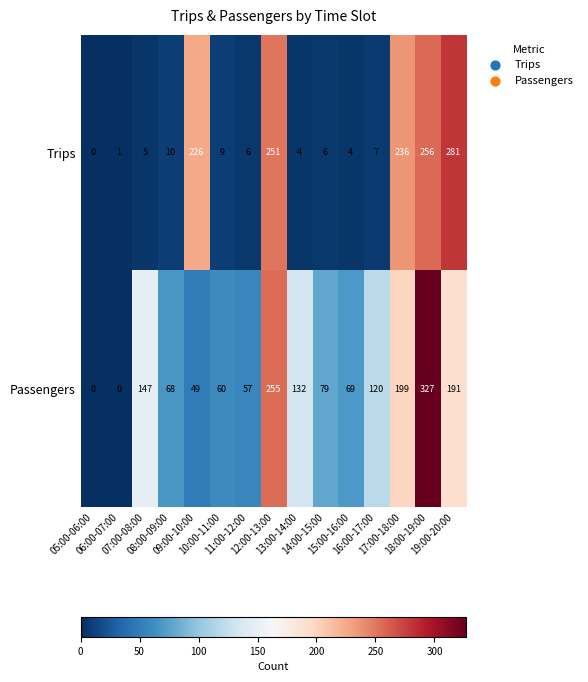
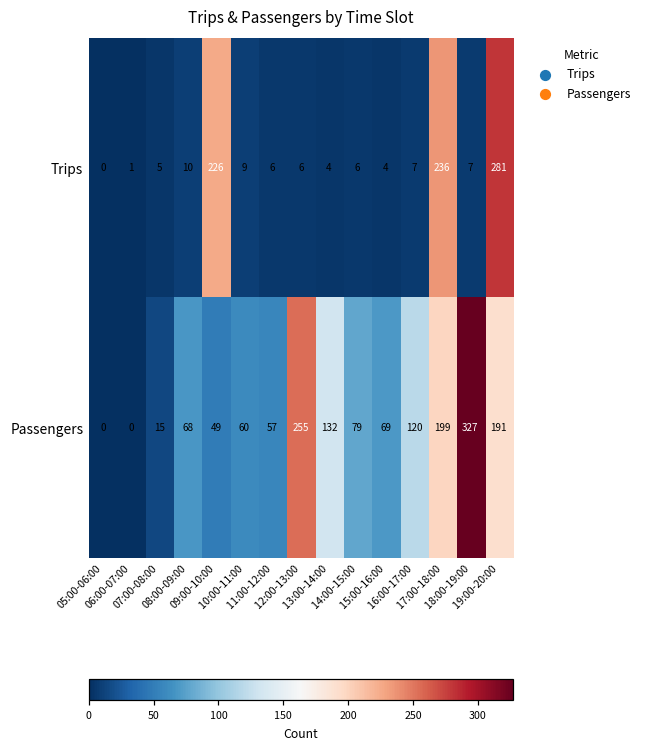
  {
    "Trips": {
      "05:00-06:00": 0,
      "06:00-07:00": 1,
      "07:00-08:00": 5,
      "08:00-09:00": 10,
      "09:00-10:00": 226,
      "10:00-11:00": 9,
      "11:00-12:00": 6,
-     "12:00-13:00": 251,
+     "12:00-13:00": 6,
      "13:00-14:00": 4,
      "14:00-15:00": 6,
      "15:00-16:00": 4,
      "16:00-17:00": 7,
      "17:00-18:00": 236,
-     "18:00-19:00": 256,
+     "18:00-19:00": 7,
      "19:00-20:00": 281
    },
    "Passengers": {
      "05:00-06:00": 0,
      "06:00-07:00": 0,
-     "07:00-08:00": 147,
+     "07:00-08:00": 15,
      "08:00-09:00": 68,
      "09:00-10:00": 49,
      "10:00-11:00": 60,
      "11:00-12:00": 57,
      "12:00-13:00": 255,
      "13:00-14:00": 132,
      "14:00-15:00": 79,
      "15:00-16:00": 69,
      "16:00-17:00": 120,
      "17:00-18:00": 199,
      "18:00-19:00": 327,
      "19:00-20:00": 191
    }
  }
